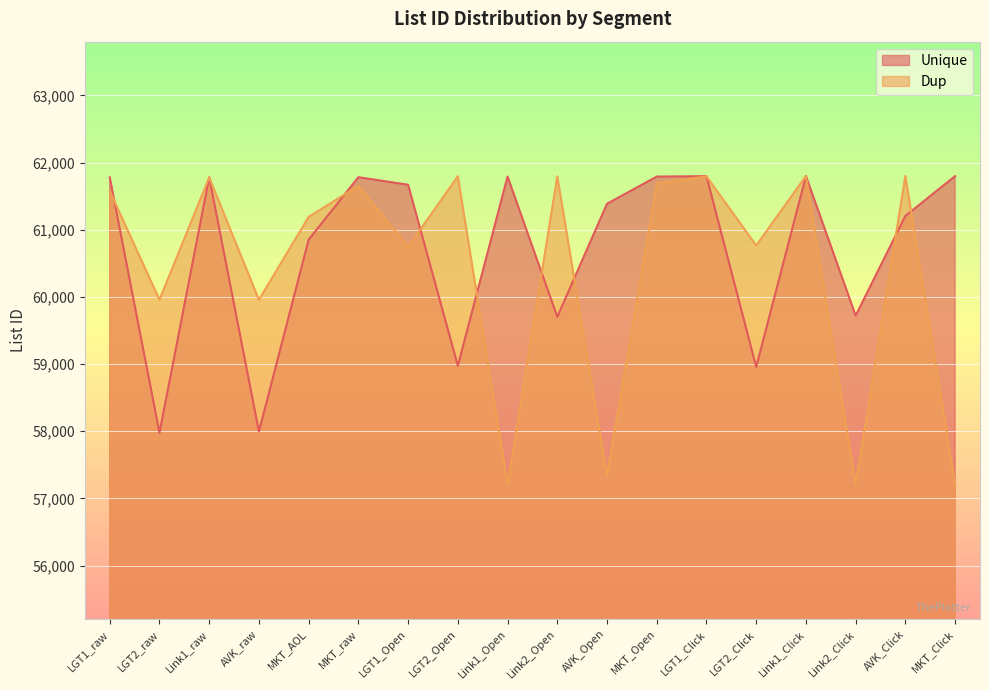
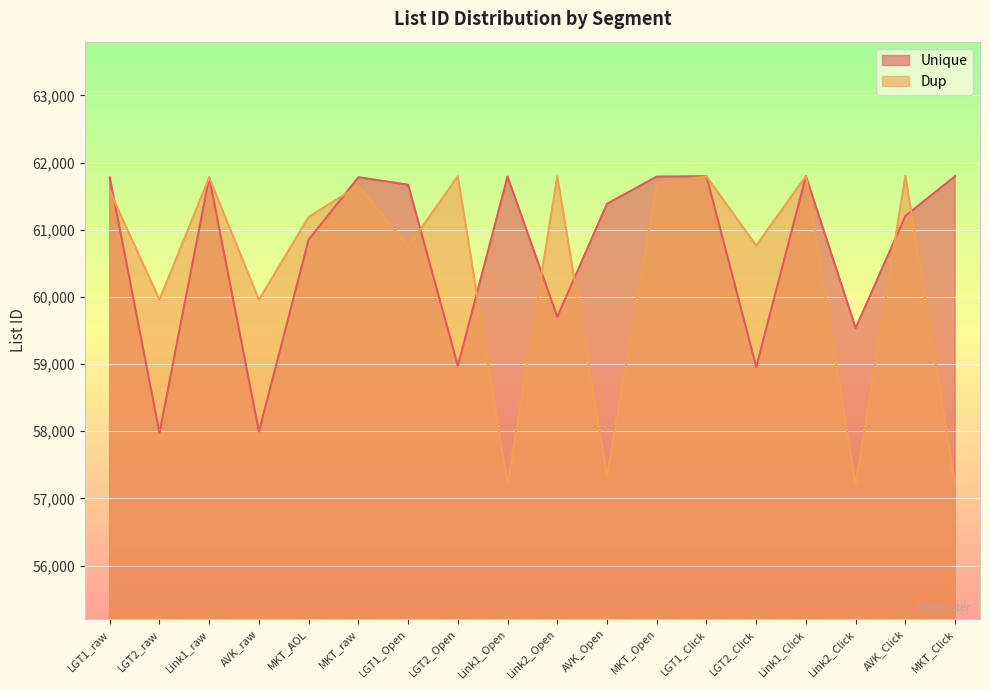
  {
    "Unique": {
      "LGT1_raw": "61,800",
      "LGT2_raw": "58,000",
      "AVK_raw": "58,000",
      "MKT_AOL": "60,900",
      "MKT_raw": "61,800",
      "LGT1_Open": "61,700",
      "LGT2_Open": "59,000",
      "Link1_Open": "61,800",
      "Link2_Open": "59,700",
      "AVK_Open": "61,400",
      "MKT_Open": "61,800",
      "LGT2_Click": "59,000",
-     "Link2_Click": "59,700",
+     "Link2_Click": "59,500",
      "AVK_Click": "61,200",
      "MKT_Click": "61,800"
    },
    "Dup": {
      "LGT1_raw": "61,600",
      "LGT2_raw": "60,000",
      "AVK_raw": "60,000",
      "MKT_AOL": "61,200",
      "MKT_raw": "61,700",
      "LGT1_Open": "60,700",
      "LGT2_Open": "61,800",
      "Link1_Open": "57,200",
      "Link2_Open": "61,800",
      "AVK_Open": "57,300",
      "MKT_Open": "61,700",
      "LGT2_Click": "60,800",
      "Link2_Click": "57,200",
      "AVK_Click": "61,800",
      "MKT_Click": "57,200"
    }
  }
